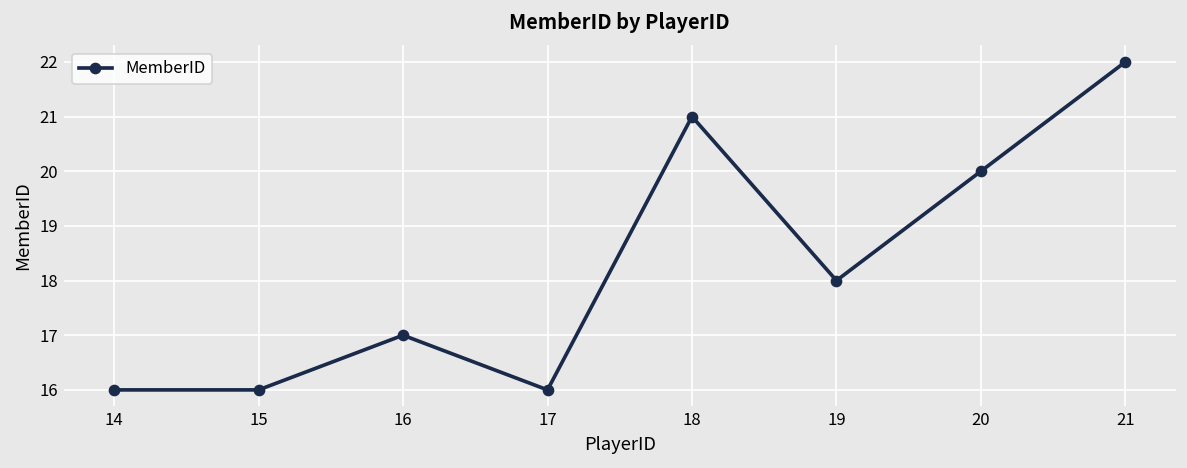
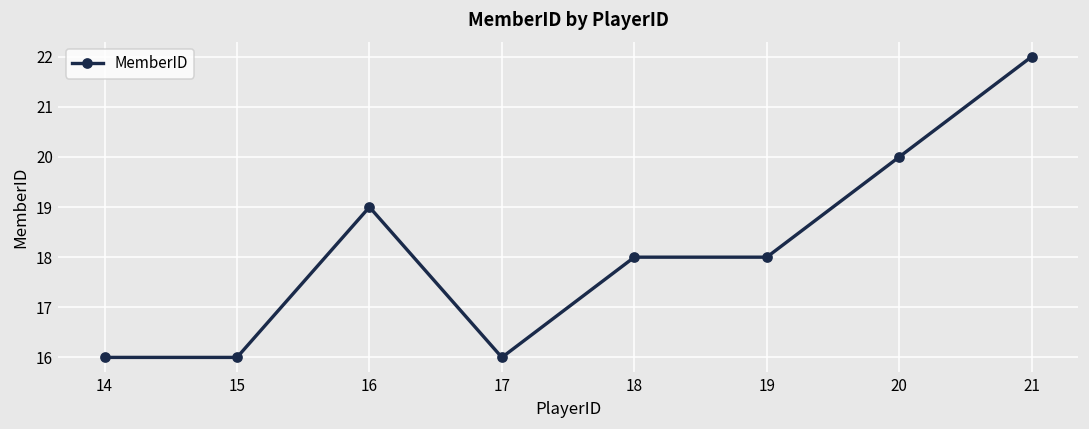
  {
    "14": 16,
    "15": 16,
-   "16": 17,
+   "16": 19,
    "17": 16,
-   "18": 21,
+   "18": 18,
    "19": 18,
    "20": 20,
    "21": 22
  }
